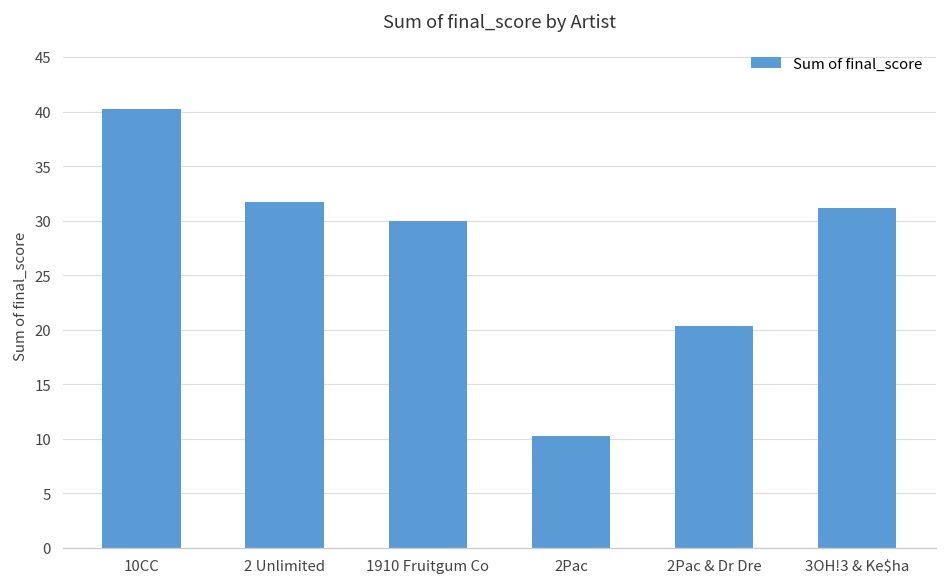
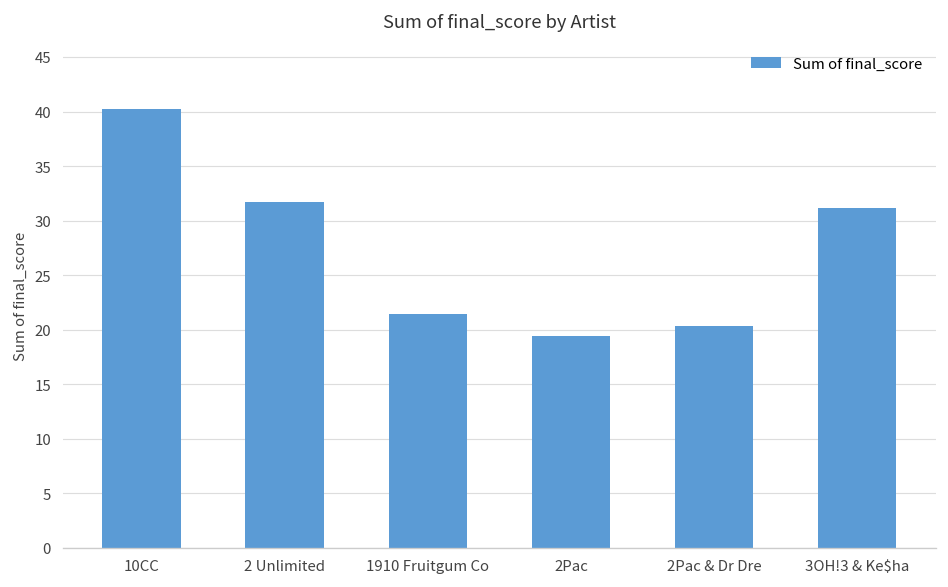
  {
    "10CC": 40,
    "2 Unlimited": 32,
-   "1910 Fruitgum Co": 30,
-   "2Pac": 10,
+   "1910 Fruitgum Co": 21,
+   "2Pac": 19,
    "2Pac & Dr Dre": 20,
    "3OH!3 & Ke$ha": 31
  }
